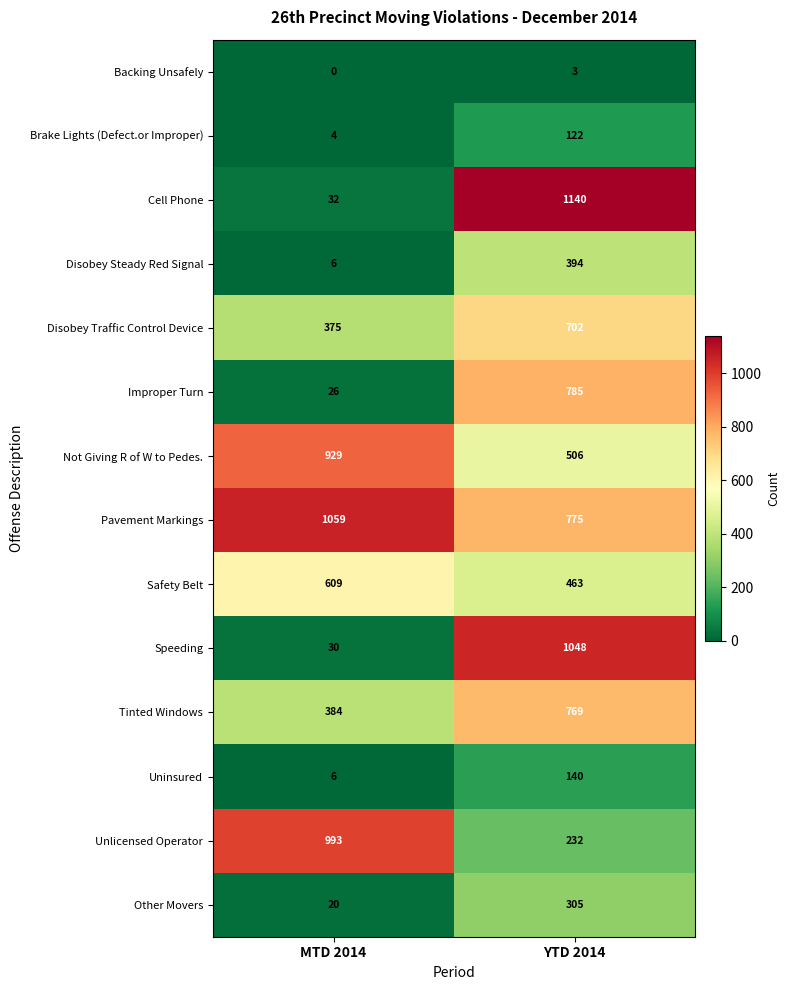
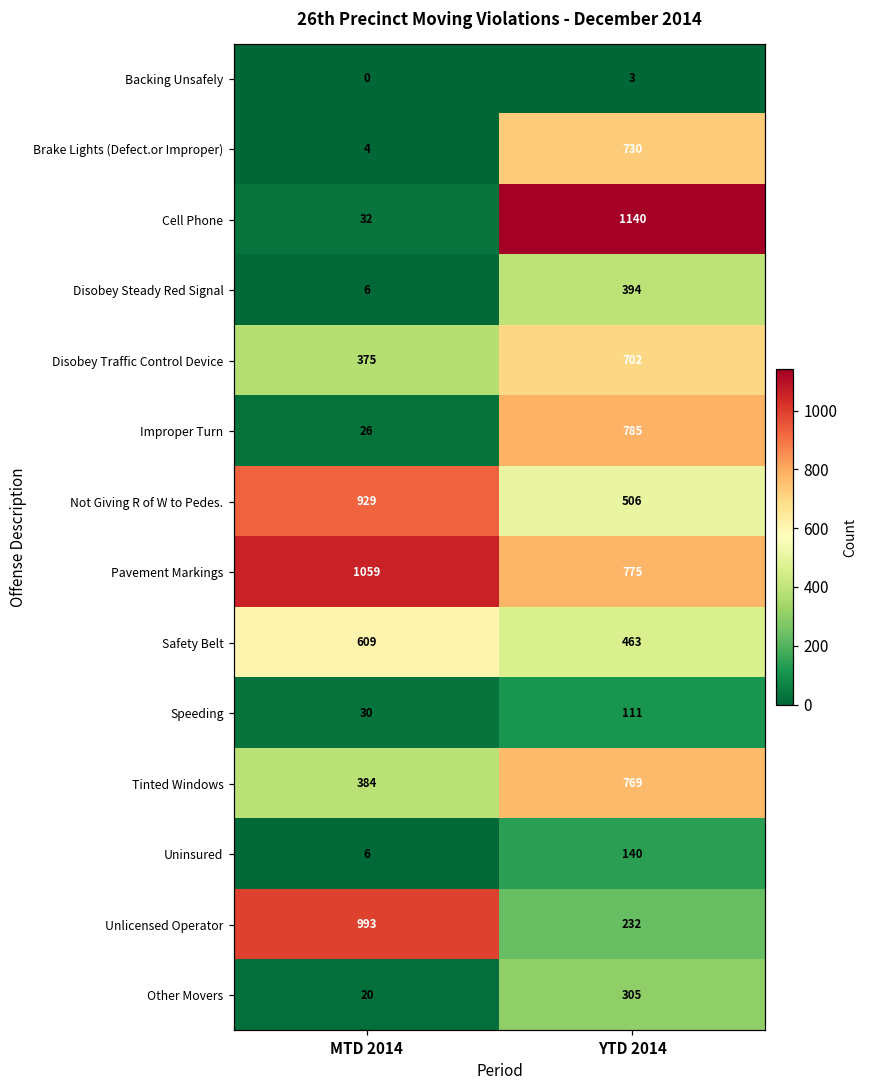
  {
    "Backing Unsafely": {
      "MTD 2014": 0,
      "YTD 2014": 3
    },
    "Brake Lights (Defect.or Improper)": {
      "MTD 2014": 4,
-     "YTD 2014": 122
+     "YTD 2014": 730
    },
    "Cell Phone": {
      "MTD 2014": 32,
      "YTD 2014": 1140
    },
    "Disobey Steady Red Signal": {
      "MTD 2014": 6,
      "YTD 2014": 394
    },
    "Disobey Traffic Control Device": {
      "MTD 2014": 375,
      "YTD 2014": 702
    },
    "Improper Turn": {
      "MTD 2014": 26,
      "YTD 2014": 785
    },
    "Not Giving R of W to Pedes.": {
      "MTD 2014": 929,
      "YTD 2014": 506
    },
    "Pavement Markings": {
      "MTD 2014": 1059,
      "YTD 2014": 775
    },
    "Safety Belt": {
      "MTD 2014": 609,
      "YTD 2014": 463
    },
    "Speeding": {
      "MTD 2014": 30,
-     "YTD 2014": 1048
+     "YTD 2014": 111
    },
    "Tinted Windows": {
      "MTD 2014": 384,
      "YTD 2014": 769
    },
    "Uninsured": {
      "MTD 2014": 6,
      "YTD 2014": 140
    },
    "Unlicensed Operator": {
      "MTD 2014": 993,
      "YTD 2014": 232
    },
    "Other Movers": {
      "MTD 2014": 20,
      "YTD 2014": 305
    }
  }
